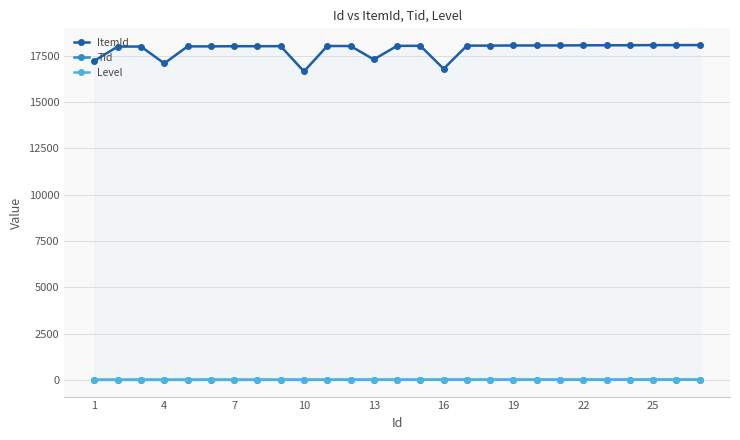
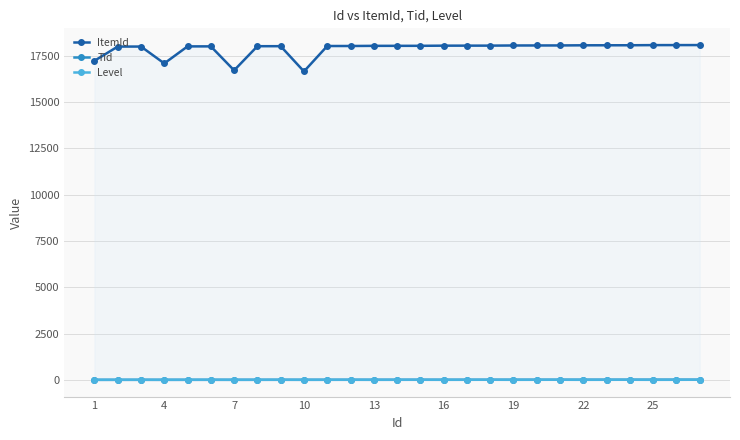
  {
    "ItemId": {
      "1": 17200,
      "4": 17100,
-     "7": 18000,
+     "7": 16700,
      "10": 16700,
-     "13": 17300,
-     "16": 16800,
+     "13": 18000,
+     "16": 18100,
      "19": 18100,
      "22": 18100,
      "25": 18100
    },
    "Level": {
      "1": 0,
      "4": 0,
      "7": 0,
      "10": 0,
      "13": 0,
      "16": 0,
      "19": 0,
      "22": 0,
      "25": 0
    }
  }
